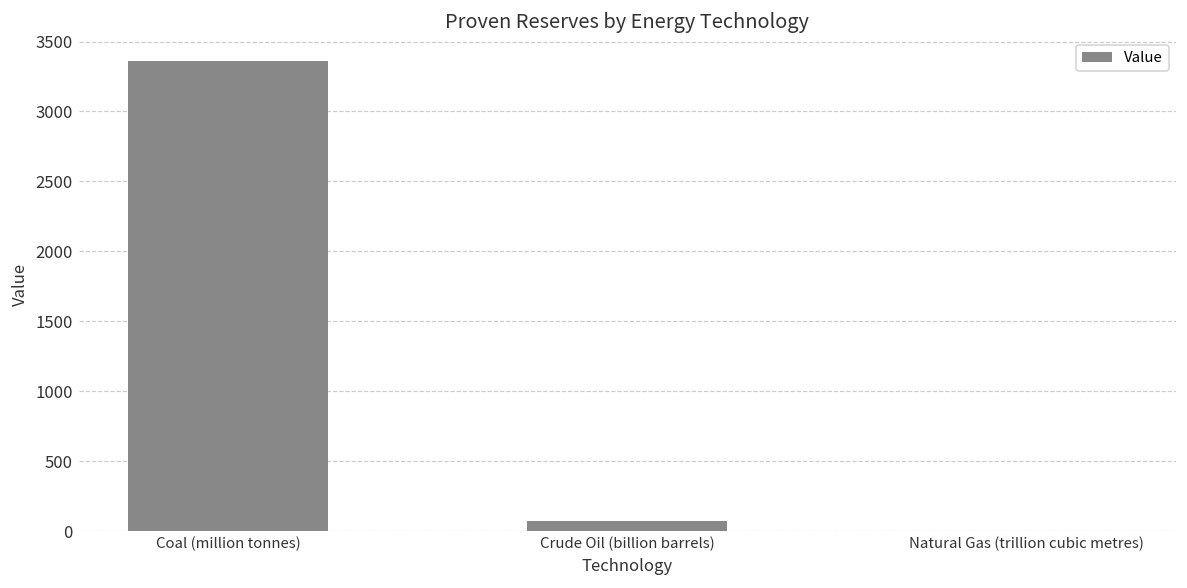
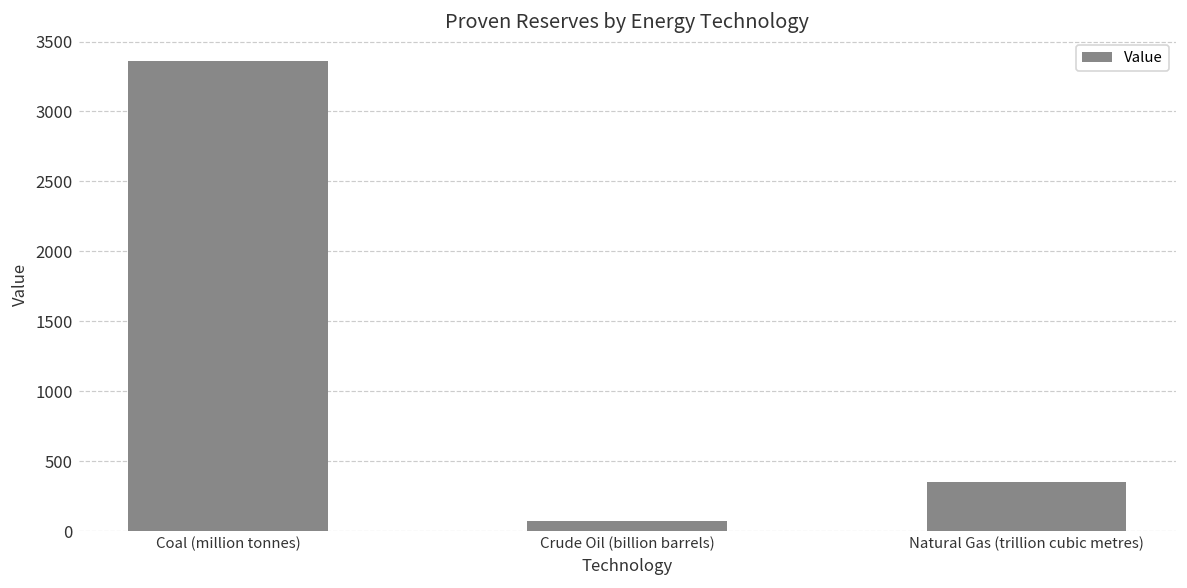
  {
    "Coal (million tonnes)": 3360,
    "Crude Oil (billion barrels)": 80,
-   "Natural Gas (trillion cubic metres)": 0
+   "Natural Gas (trillion cubic metres)": 350
  }
